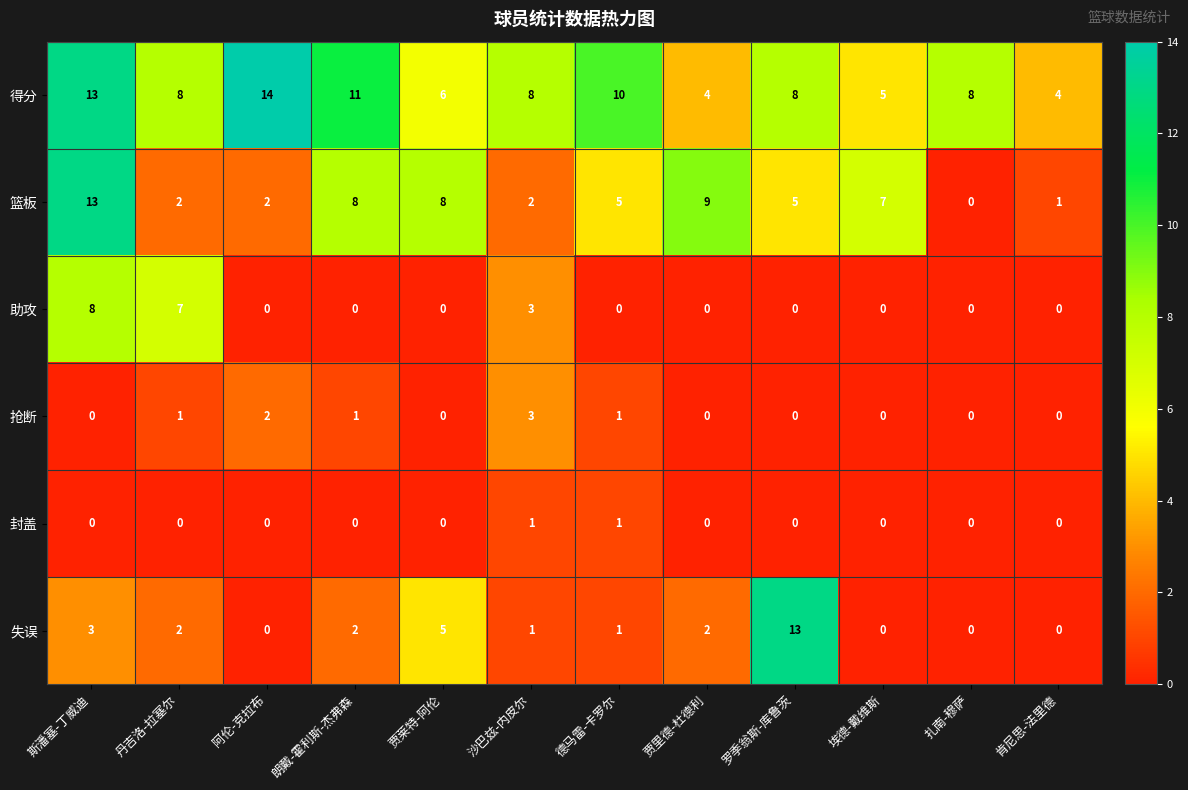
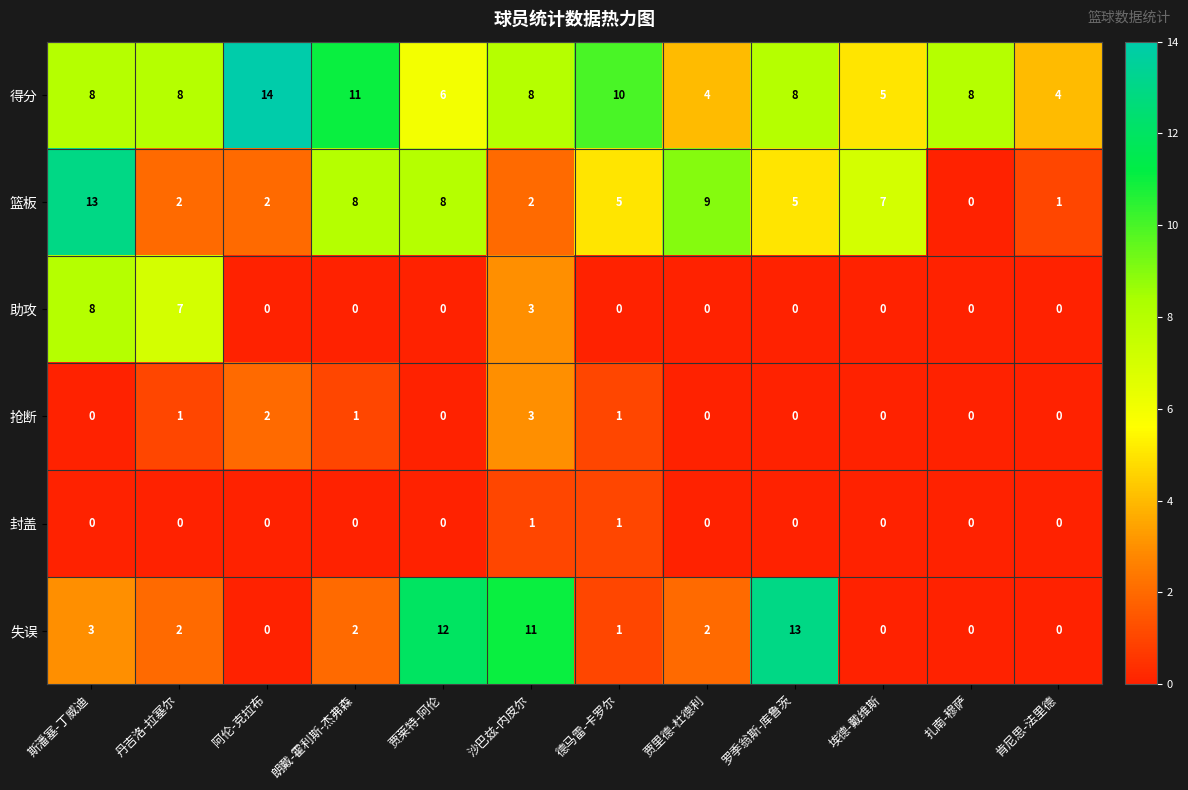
  {
    "得分": {
-     "斯潘塞-丁威迪": 13,
+     "斯潘塞-丁威迪": 8,
      "丹吉洛-拉塞尔": 8,
      "阿伦-克拉布": 14,
      "朗戴-霍利斯-杰弗森": 11,
      "贾莱特-阿伦": 6,
      "沙巴兹-内皮尔": 8,
      "德马雷-卡罗尔": 10,
      "贾里德-杜德利": 4,
      "罗季翁斯-库鲁茨": 8,
      "埃德-戴维斯": 5,
      "扎南-穆萨": 8,
      "肯尼思-法里德": 4
    },
    "篮板": {
      "斯潘塞-丁威迪": 13,
      "丹吉洛-拉塞尔": 2,
      "阿伦-克拉布": 2,
      "朗戴-霍利斯-杰弗森": 8,
      "贾莱特-阿伦": 8,
      "沙巴兹-内皮尔": 2,
      "德马雷-卡罗尔": 5,
      "贾里德-杜德利": 9,
      "罗季翁斯-库鲁茨": 5,
      "埃德-戴维斯": 7,
      "扎南-穆萨": 0,
      "肯尼思-法里德": 1
    },
    "助攻": {
      "斯潘塞-丁威迪": 8,
      "丹吉洛-拉塞尔": 7,
      "阿伦-克拉布": 0,
      "朗戴-霍利斯-杰弗森": 0,
      "贾莱特-阿伦": 0,
      "沙巴兹-内皮尔": 3,
      "德马雷-卡罗尔": 0,
      "贾里德-杜德利": 0,
      "罗季翁斯-库鲁茨": 0,
      "埃德-戴维斯": 0,
      "扎南-穆萨": 0,
      "肯尼思-法里德": 0
    },
    "抢断": {
      "斯潘塞-丁威迪": 0,
      "丹吉洛-拉塞尔": 1,
      "阿伦-克拉布": 2,
      "朗戴-霍利斯-杰弗森": 1,
      "贾莱特-阿伦": 0,
      "沙巴兹-内皮尔": 3,
      "德马雷-卡罗尔": 1,
      "贾里德-杜德利": 0,
      "罗季翁斯-库鲁茨": 0,
      "埃德-戴维斯": 0,
      "扎南-穆萨": 0,
      "肯尼思-法里德": 0
    },
    "封盖": {
      "斯潘塞-丁威迪": 0,
      "丹吉洛-拉塞尔": 0,
      "阿伦-克拉布": 0,
      "朗戴-霍利斯-杰弗森": 0,
      "贾莱特-阿伦": 0,
      "沙巴兹-内皮尔": 1,
      "德马雷-卡罗尔": 1,
      "贾里德-杜德利": 0,
      "罗季翁斯-库鲁茨": 0,
      "埃德-戴维斯": 0,
      "扎南-穆萨": 0,
      "肯尼思-法里德": 0
    },
    "失误": {
      "斯潘塞-丁威迪": 3,
      "丹吉洛-拉塞尔": 2,
      "阿伦-克拉布": 0,
      "朗戴-霍利斯-杰弗森": 2,
-     "贾莱特-阿伦": 5,
-     "沙巴兹-内皮尔": 1,
+     "贾莱特-阿伦": 12,
+     "沙巴兹-内皮尔": 11,
      "德马雷-卡罗尔": 1,
      "贾里德-杜德利": 2,
      "罗季翁斯-库鲁茨": 13,
      "埃德-戴维斯": 0,
      "扎南-穆萨": 0,
      "肯尼思-法里德": 0
    }
  }
